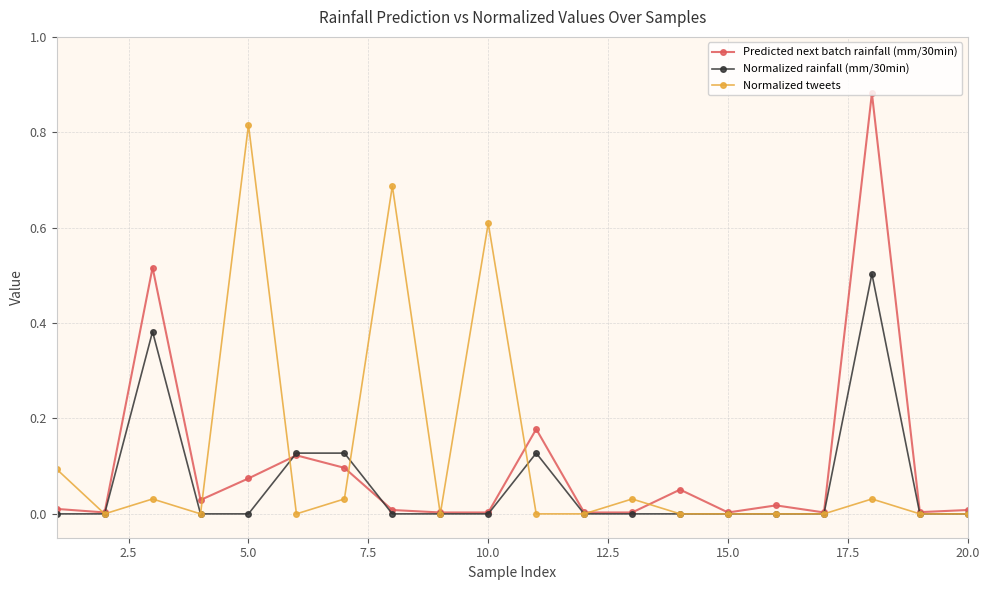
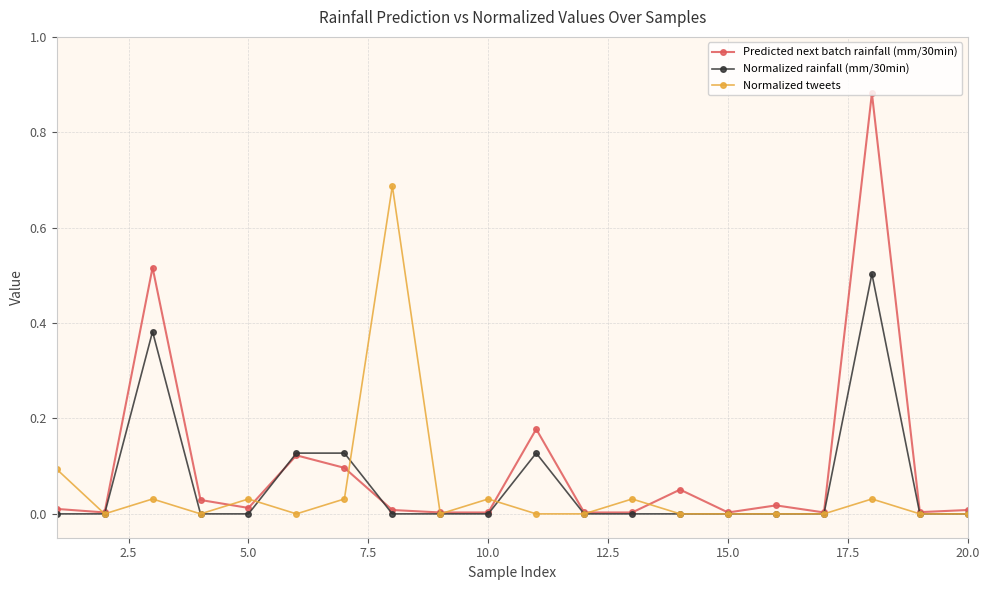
  {
    "Predicted next batch rainfall (mm/30min)": {
-     "5.0": 0.07,
+     "5.0": 0.01,
      "20.0": 0.01
    },
    "Normalized rainfall (mm/30min)": {
      "5.0": 0.00
    },
    "Normalized tweets": {
-     "5.0": 0.82,
-     "10.0": 0.61
+     "5.0": 0.03,
+     "10.0": 0.03
    }
  }
